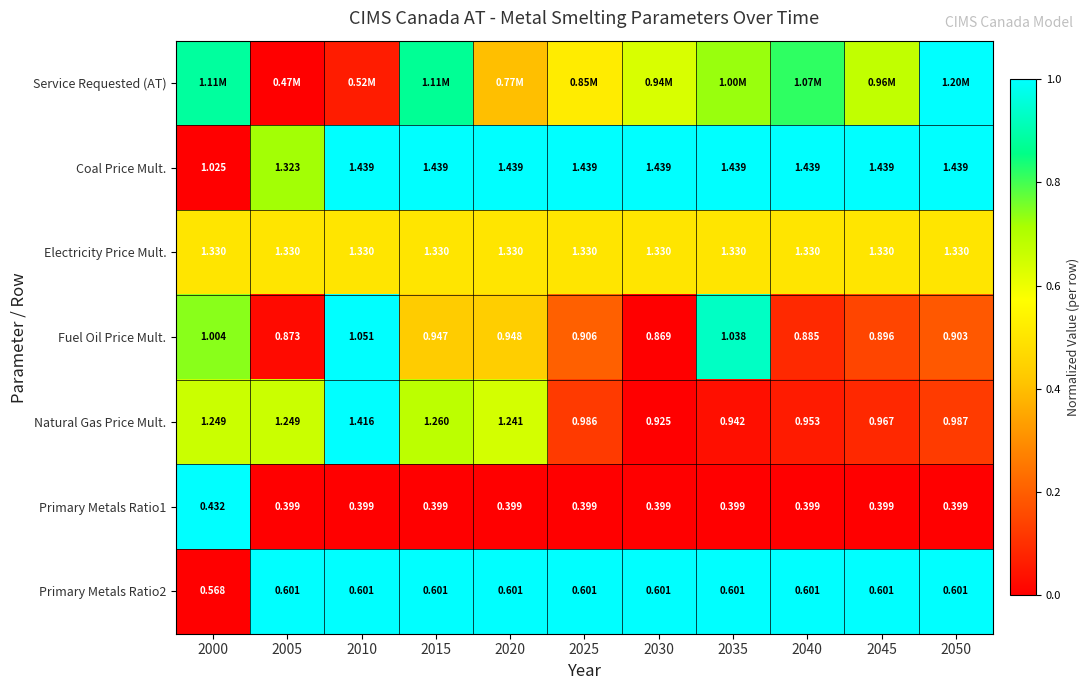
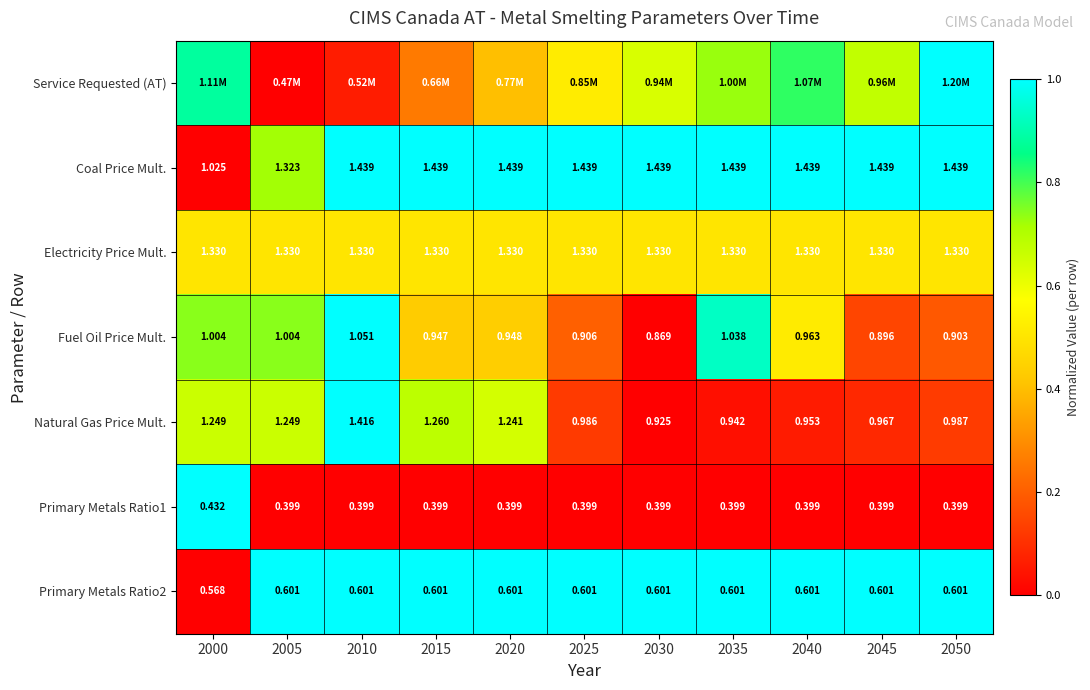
  {
    "Service Requested (AT)": {
      "2000": "1.11M",
      "2005": "0.47M",
      "2010": "0.52M",
-     "2015": "1.11M",
+     "2015": "0.66M",
      "2020": "0.77M",
      "2025": "0.85M",
      "2030": "0.94M",
      "2035": "1.00M",
      "2040": "1.07M",
      "2045": "0.96M",
      "2050": "1.20M"
    },
    "Coal Price Mult.": {
      "2000": "1.025",
      "2005": "1.323",
      "2010": "1.439",
      "2015": "1.439",
      "2020": "1.439",
      "2025": "1.439",
      "2030": "1.439",
      "2035": "1.439",
      "2040": "1.439",
      "2045": "1.439",
      "2050": "1.439"
    },
    "Electricity Price Mult.": {
      "2000": "1.330",
      "2005": "1.330",
      "2010": "1.330",
      "2015": "1.330",
      "2020": "1.330",
      "2025": "1.330",
      "2030": "1.330",
      "2035": "1.330",
      "2040": "1.330",
      "2045": "1.330",
      "2050": "1.330"
    },
    "Fuel Oil Price Mult.": {
      "2000": "1.004",
-     "2005": "0.873",
+     "2005": "1.004",
      "2010": "1.051",
      "2015": "0.947",
      "2020": "0.948",
      "2025": "0.906",
      "2030": "0.869",
      "2035": "1.038",
-     "2040": "0.885",
+     "2040": "0.963",
      "2045": "0.896",
      "2050": "0.903"
    },
    "Natural Gas Price Mult.": {
      "2000": "1.249",
      "2005": "1.249",
      "2010": "1.416",
      "2015": "1.260",
      "2020": "1.241",
      "2025": "0.986",
      "2030": "0.925",
      "2035": "0.942",
      "2040": "0.953",
      "2045": "0.967",
      "2050": "0.987"
    },
    "Primary Metals Ratio1": {
      "2000": "0.432",
      "2005": "0.399",
      "2010": "0.399",
      "2015": "0.399",
      "2020": "0.399",
      "2025": "0.399",
      "2030": "0.399",
      "2035": "0.399",
      "2040": "0.399",
      "2045": "0.399",
      "2050": "0.399"
    },
    "Primary Metals Ratio2": {
      "2000": "0.568",
      "2005": "0.601",
      "2010": "0.601",
      "2015": "0.601",
      "2020": "0.601",
      "2025": "0.601",
      "2030": "0.601",
      "2035": "0.601",
      "2040": "0.601",
      "2045": "0.601",
      "2050": "0.601"
    }
  }
